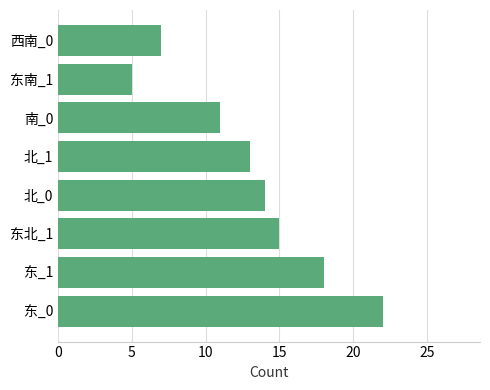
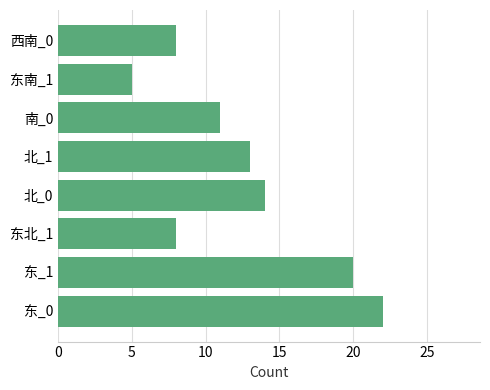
  {
-   "西南_0": 7,
+   "西南_0": 8,
    "东南_1": 5,
    "南_0": 11,
    "北_1": 13,
    "北_0": 14,
-   "东北_1": 15,
-   "东_1": 18,
+   "东北_1": 8,
+   "东_1": 20,
    "东_0": 22
  }
